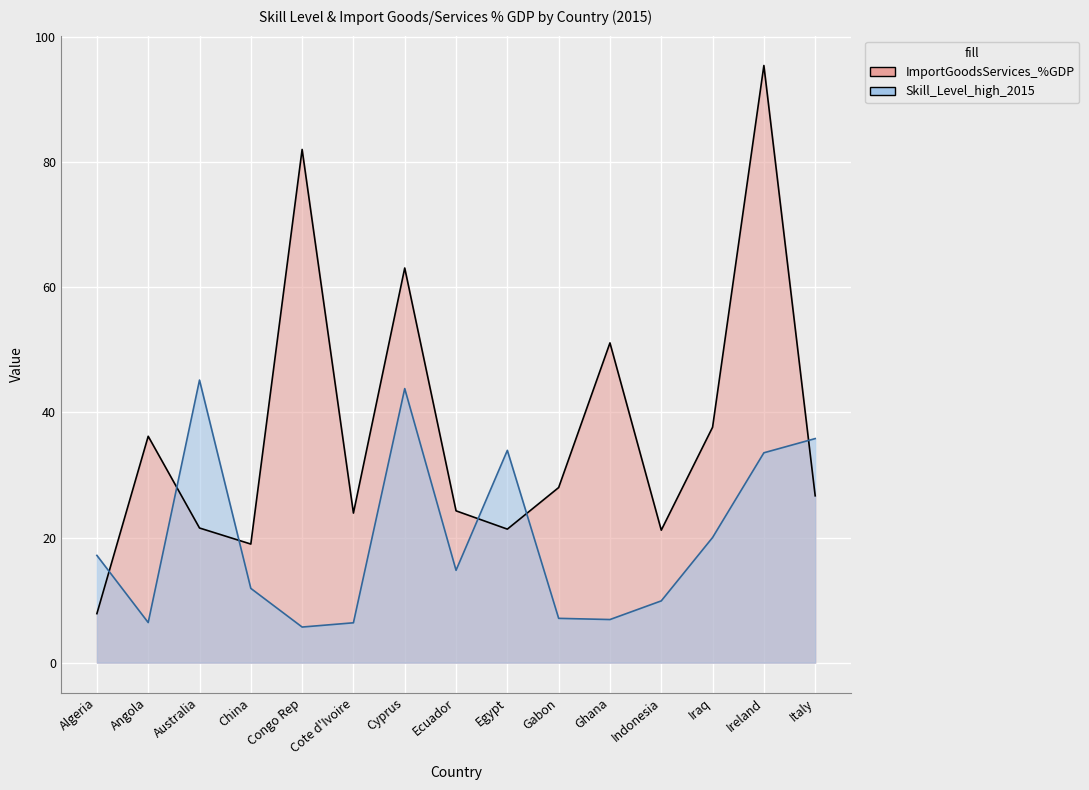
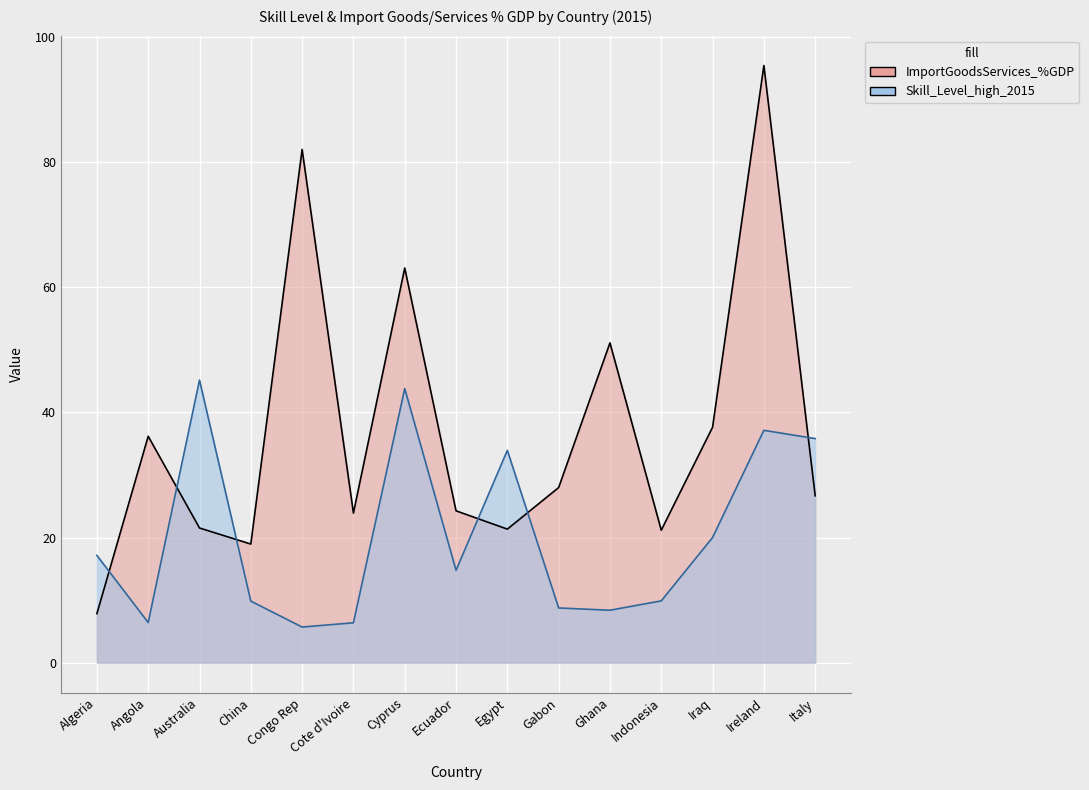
  {
    "ImportGoodsServices_%GDP": {
      "Algeria": 8,
      "Angola": 36,
      "Australia": 22,
      "China": 19,
      "Congo Rep": 82,
      "Cote d'Ivoire": 24,
      "Cyprus": 63,
      "Ecuador": 24,
      "Egypt": 21,
      "Gabon": 28,
      "Ghana": 51,
      "Indonesia": 21,
      "Iraq": 38,
      "Ireland": 95,
      "Italy": 27
    },
    "Skill_Level_high_2015": {
      "Algeria": 17,
      "Angola": 6,
      "Australia": 45,
-     "China": 12,
+     "China": 10,
      "Congo Rep": 6,
      "Cote d'Ivoire": 6,
      "Cyprus": 44,
      "Ecuador": 15,
      "Egypt": 34,
-     "Gabon": 7,
-     "Ghana": 7,
+     "Gabon": 9,
+     "Ghana": 8,
      "Indonesia": 10,
      "Iraq": 20,
-     "Ireland": 34,
+     "Ireland": 37,
      "Italy": 36
    }
  }
